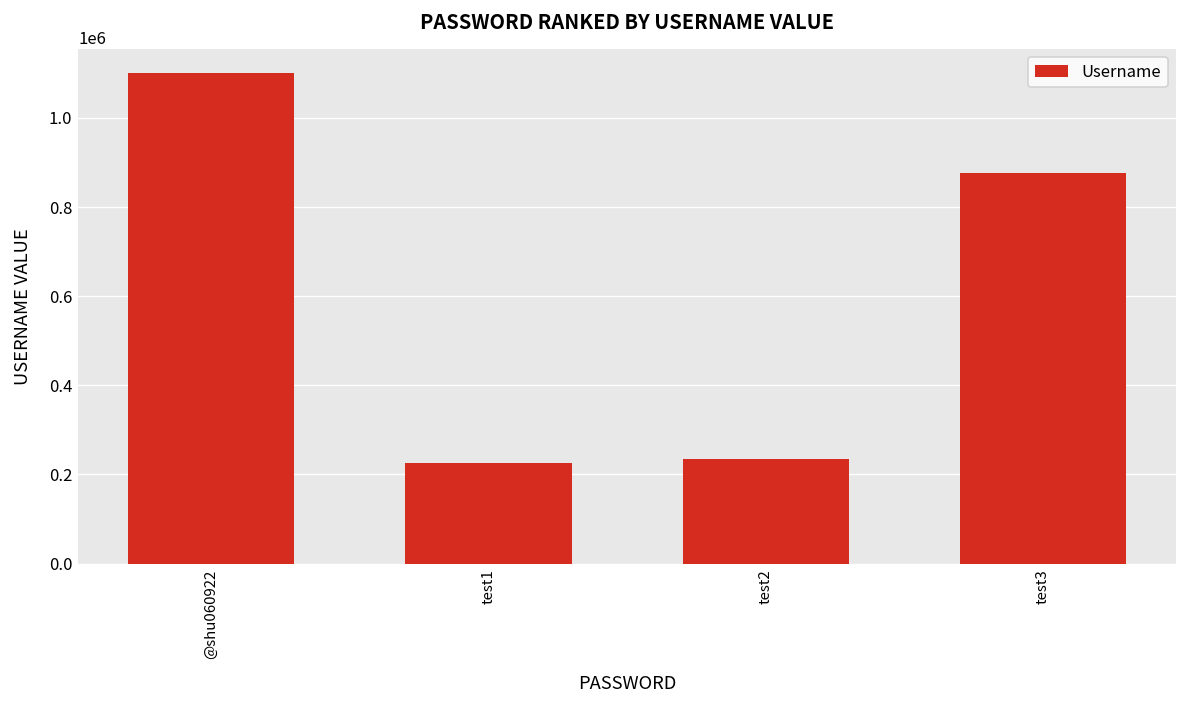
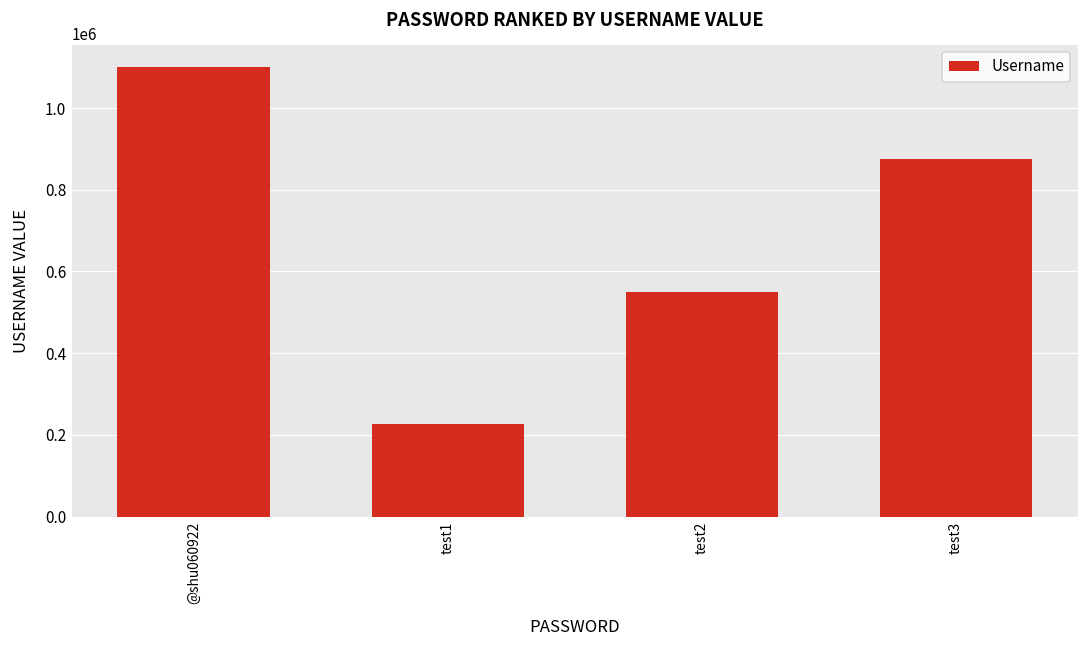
  {
    "@shu060922": 1100000,
    "test1": 230000,
-   "test2": 230000,
+   "test2": 550000,
    "test3": 880000
  }
